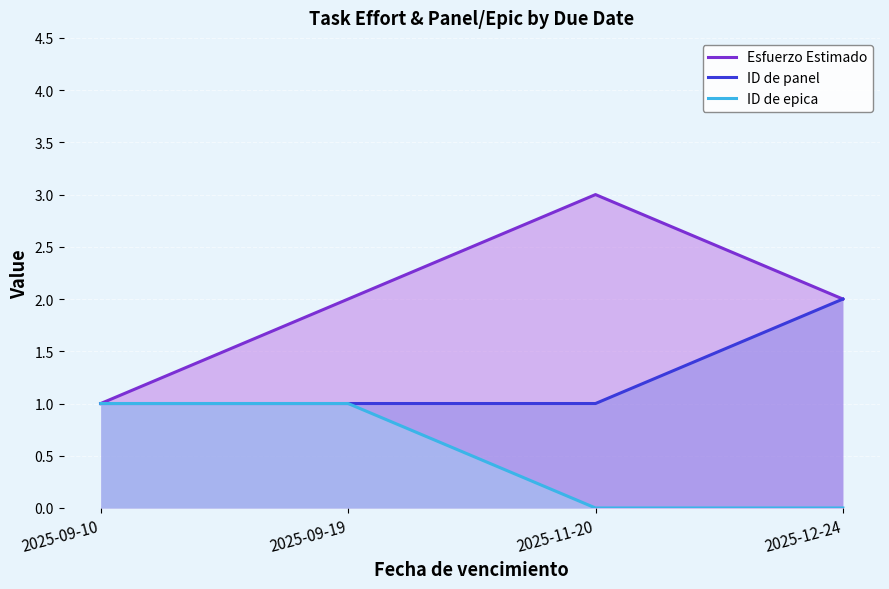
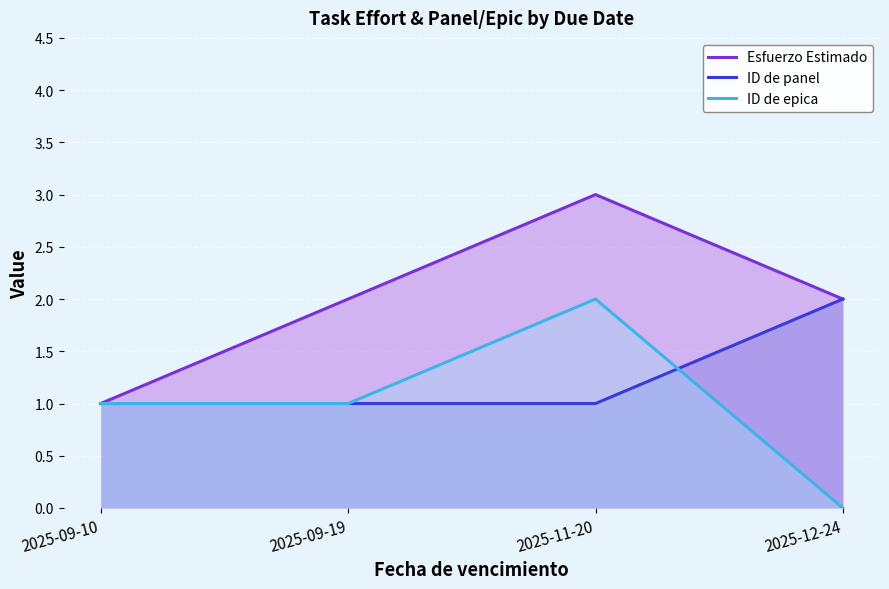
  {
    "Esfuerzo Estimado": {
      "2025-09-19": 2,
      "2025-11-20": 3
    },
    "ID de panel": {
      "2025-11-20": 1
    },
    "ID de epica": {
-     "2025-11-20": 0,
+     "2025-11-20": 2,
      "2025-12-24": 0
    }
  }
